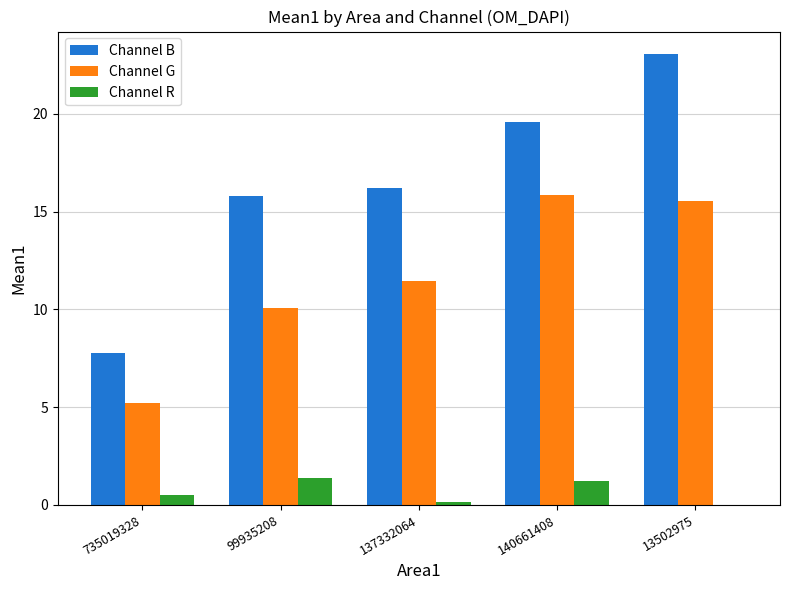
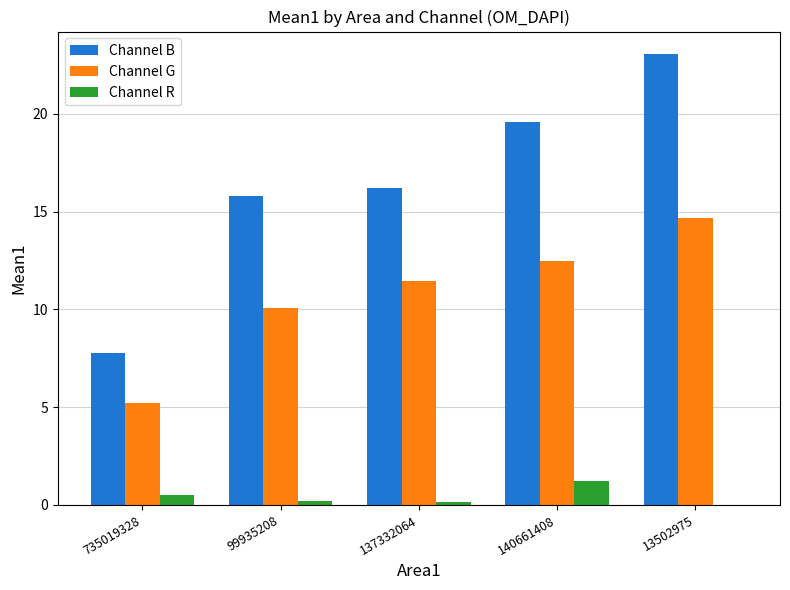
  {
    "Channel B": {
      "735019328": 7.7,
      "99935208": 15.8,
      "137332064": 16.2,
      "140661408": 19.6,
      "13502975": 23.0
    },
    "Channel G": {
      "735019328": 5.2,
      "99935208": 10.1,
      "137332064": 11.5,
-     "140661408": 15.8,
-     "13502975": 15.6
+     "140661408": 12.5,
+     "13502975": 14.6
    },
    "Channel R": {
      "735019328": 0.5,
-     "99935208": 1.4,
+     "99935208": 0.2,
      "137332064": 0.1,
      "140661408": 1.2,
      "13502975": 0.0
    }
  }
